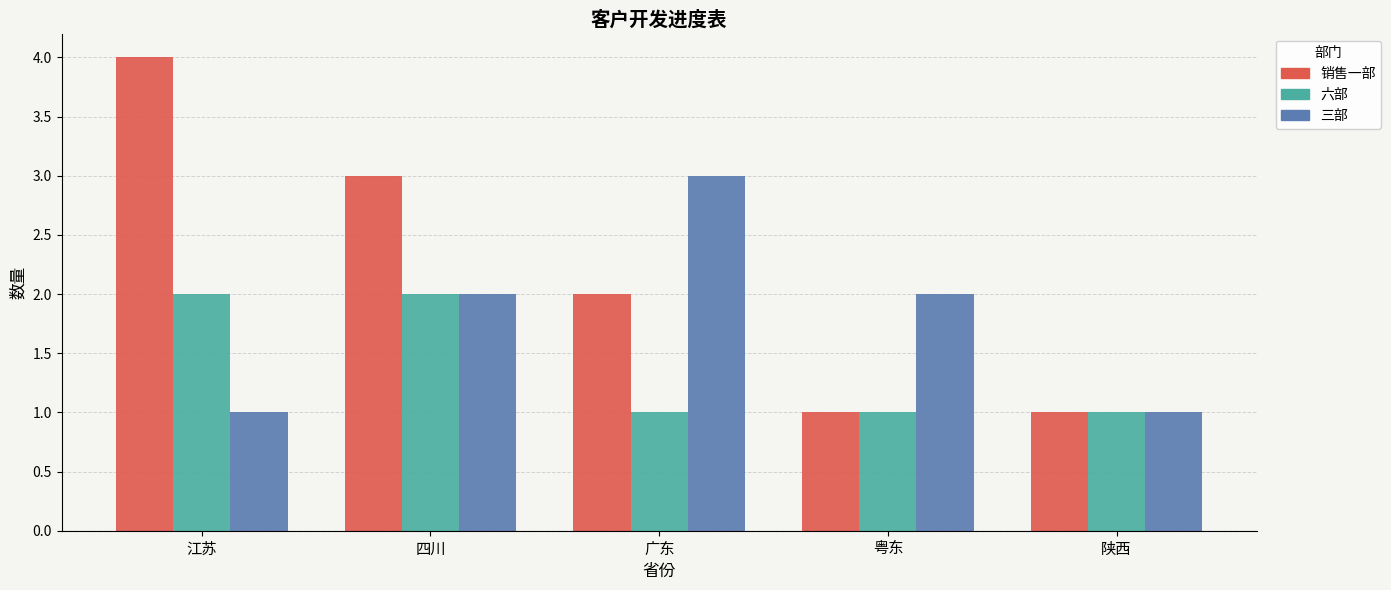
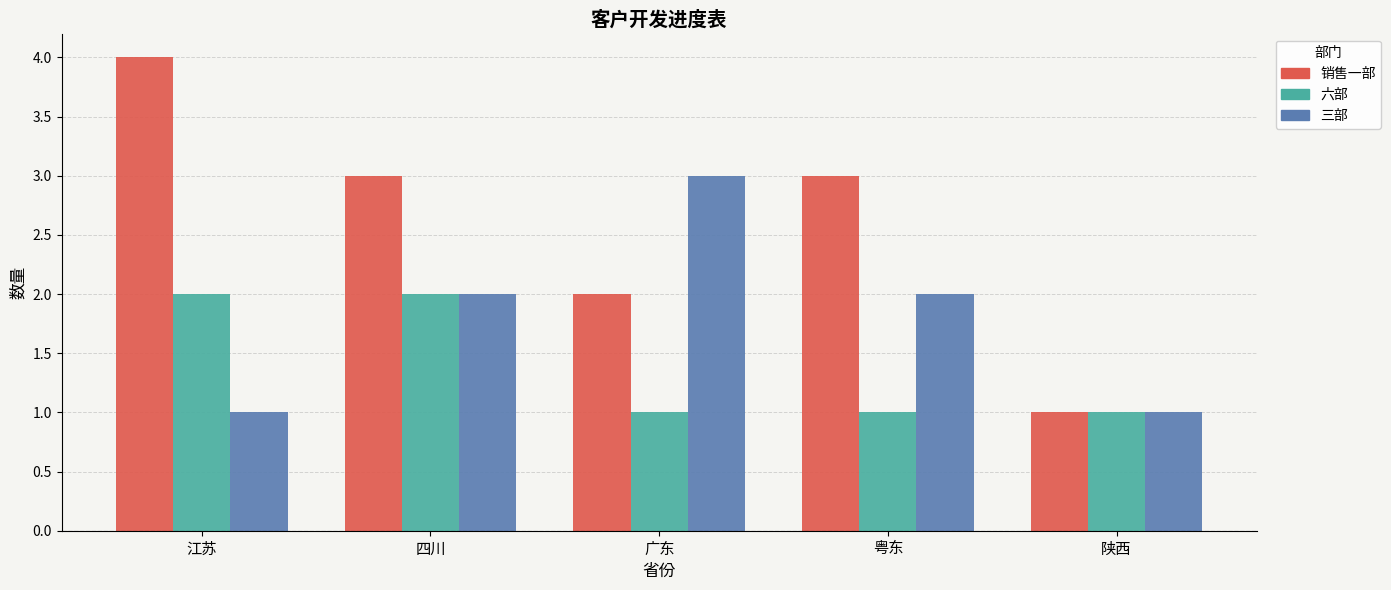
  {
    "销售一部": {
      "江苏": 4,
      "四川": 3,
      "广东": 2,
-     "粤东": 1,
+     "粤东": 3,
      "陕西": 1
    }
  }
